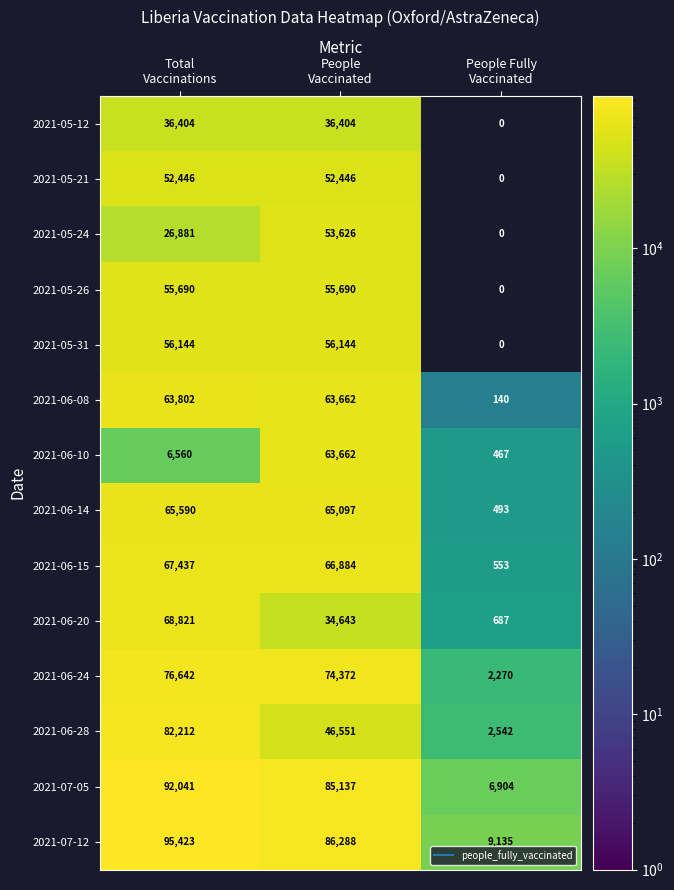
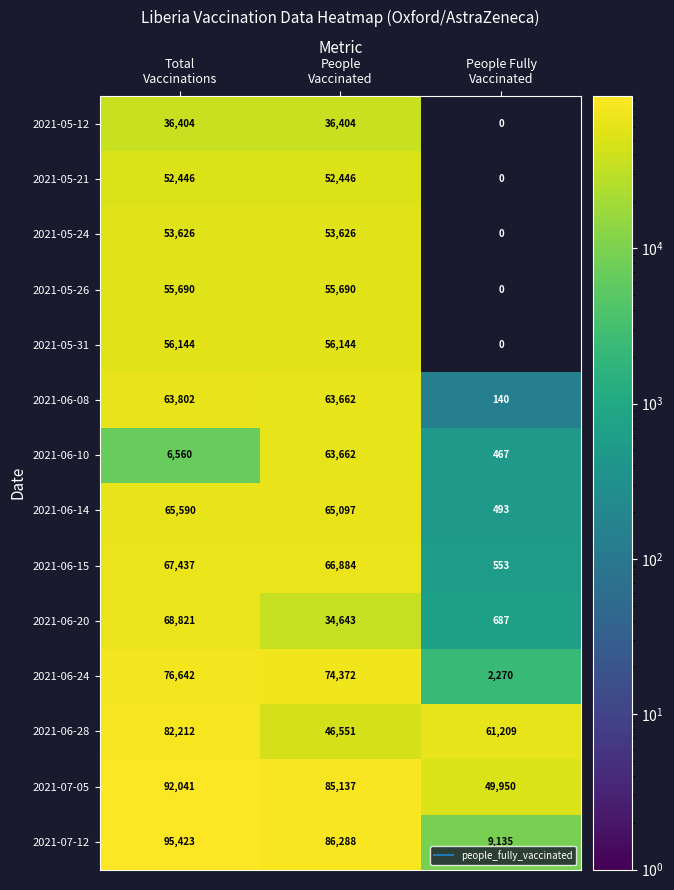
  {
    "2021-05-12": {
      "Total Vaccinations": "36,404",
      "People Vaccinated": "36,404",
      "People Fully Vaccinated": "0"
    },
    "2021-05-21": {
      "Total Vaccinations": "52,446",
      "People Vaccinated": "52,446",
      "People Fully Vaccinated": "0"
    },
    "2021-05-24": {
-     "Total Vaccinations": "26,881",
+     "Total Vaccinations": "53,626",
      "People Vaccinated": "53,626",
      "People Fully Vaccinated": "0"
    },
    "2021-05-26": {
      "Total Vaccinations": "55,690",
      "People Vaccinated": "55,690",
      "People Fully Vaccinated": "0"
    },
    "2021-05-31": {
      "Total Vaccinations": "56,144",
      "People Vaccinated": "56,144",
      "People Fully Vaccinated": "0"
    },
    "2021-06-08": {
      "Total Vaccinations": "63,802",
      "People Vaccinated": "63,662",
      "People Fully Vaccinated": "140"
    },
    "2021-06-10": {
      "Total Vaccinations": "6,560",
      "People Vaccinated": "63,662",
      "People Fully Vaccinated": "467"
    },
    "2021-06-14": {
      "Total Vaccinations": "65,590",
      "People Vaccinated": "65,097",
      "People Fully Vaccinated": "493"
    },
    "2021-06-15": {
      "Total Vaccinations": "67,437",
      "People Vaccinated": "66,884",
      "People Fully Vaccinated": "553"
    },
    "2021-06-20": {
      "Total Vaccinations": "68,821",
      "People Vaccinated": "34,643",
      "People Fully Vaccinated": "687"
    },
    "2021-06-24": {
      "Total Vaccinations": "76,642",
      "People Vaccinated": "74,372",
      "People Fully Vaccinated": "2,270"
    },
    "2021-06-28": {
      "Total Vaccinations": "82,212",
      "People Vaccinated": "46,551",
-     "People Fully Vaccinated": "2,542"
+     "People Fully Vaccinated": "61,209"
    },
    "2021-07-05": {
      "Total Vaccinations": "92,041",
      "People Vaccinated": "85,137",
-     "People Fully Vaccinated": "6,904"
+     "People Fully Vaccinated": "49,950"
    },
    "2021-07-12": {
      "Total Vaccinations": "95,423",
      "People Vaccinated": "86,288"
    }
  }
